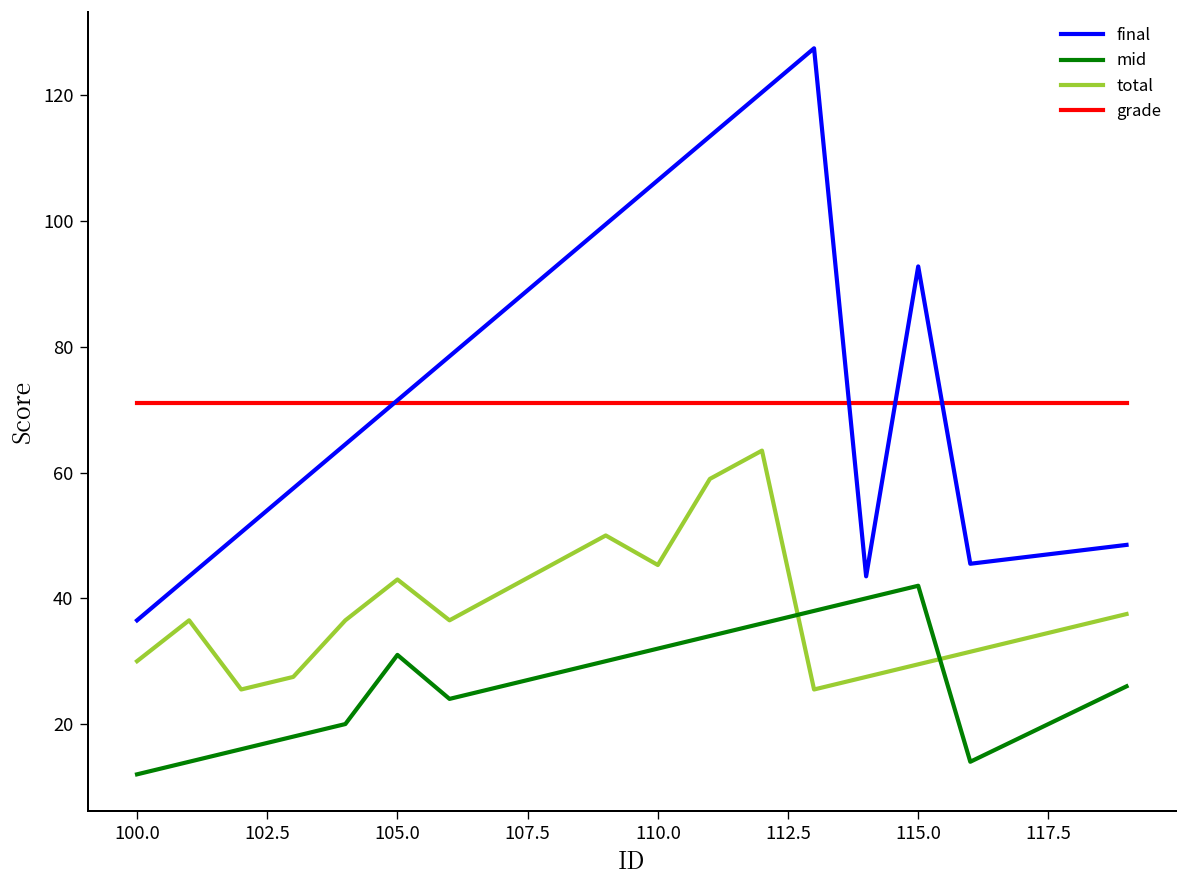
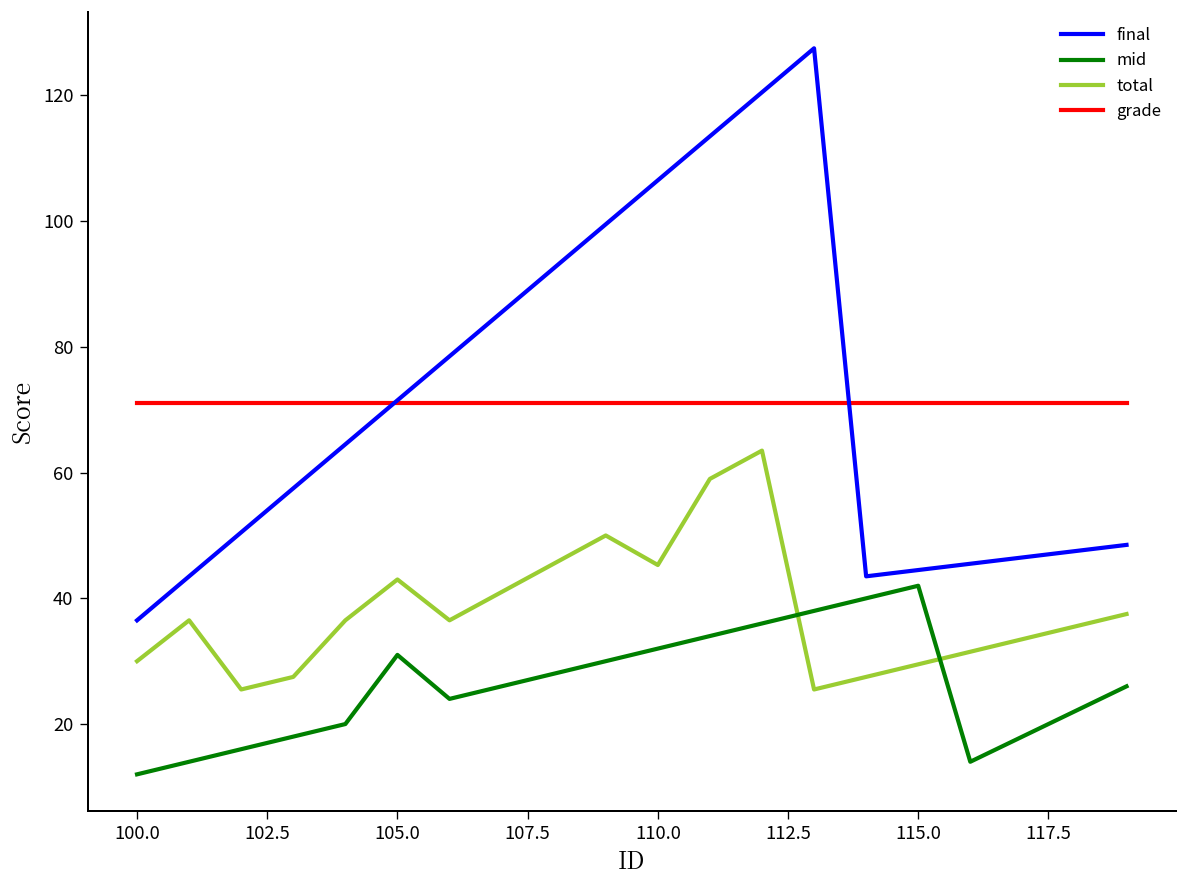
  {
    "final": {
      "100.0": 37,
      "105.0": 72,
      "110.0": 107,
-     "115.0": 93
+     "115.0": 45
    },
    "mid": {
      "100.0": 12,
      "105.0": 31,
      "110.0": 32,
      "115.0": 42
    },
    "total": {
      "100.0": 30,
      "105.0": 43,
      "110.0": 45,
      "115.0": 30
    },
    "grade": {
      "100.0": 71,
      "105.0": 71,
      "110.0": 71,
      "115.0": 71
    }
  }
